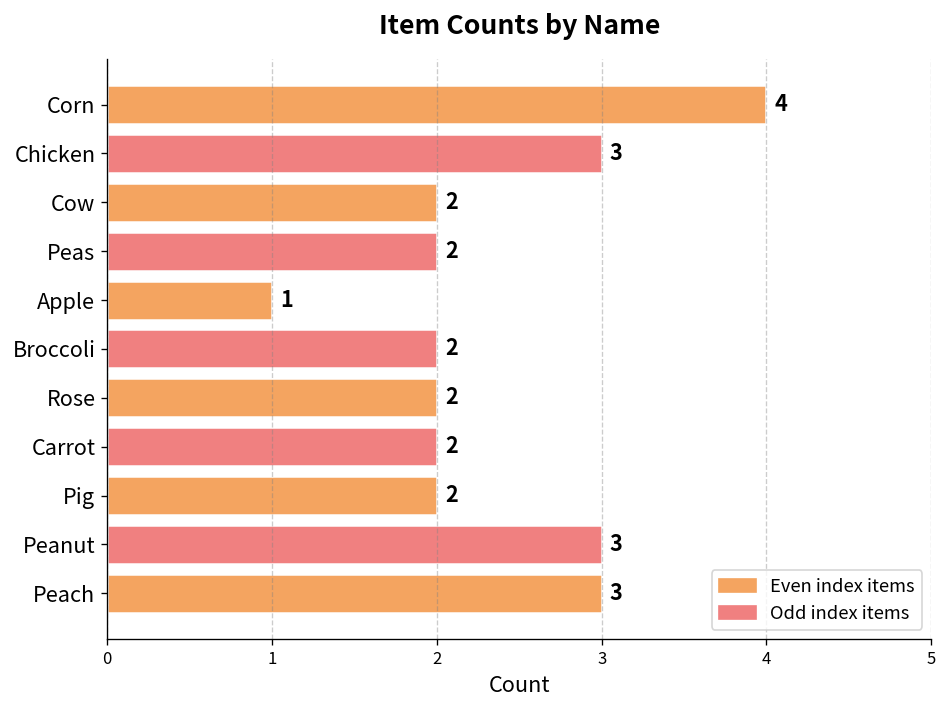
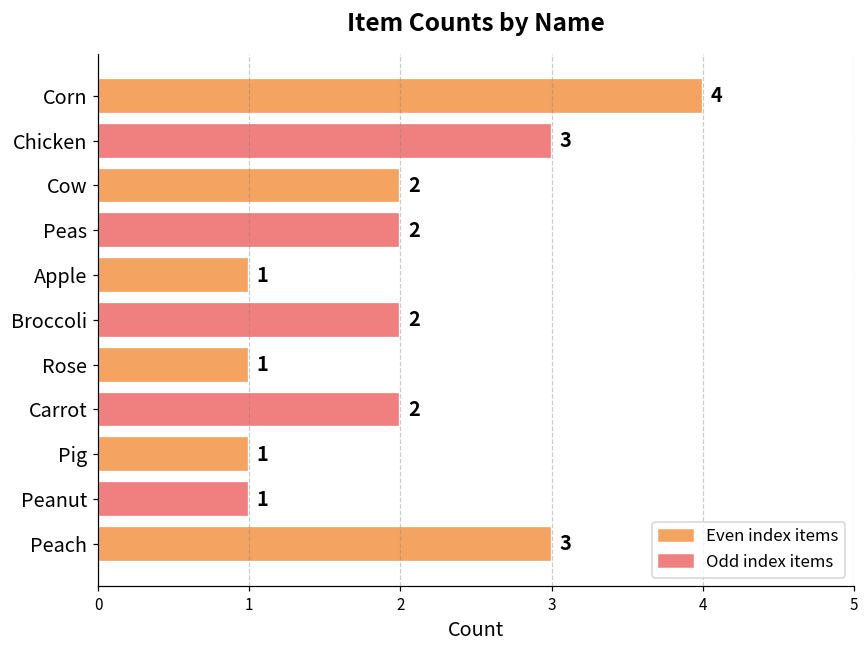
  {
    "Corn": 4,
    "Chicken": 3,
    "Cow": 2,
    "Peas": 2,
    "Apple": 1,
    "Broccoli": 2,
-   "Rose": 2,
+   "Rose": 1,
    "Carrot": 2,
-   "Pig": 2,
-   "Peanut": 3,
+   "Pig": 1,
+   "Peanut": 1,
    "Peach": 3
  }
